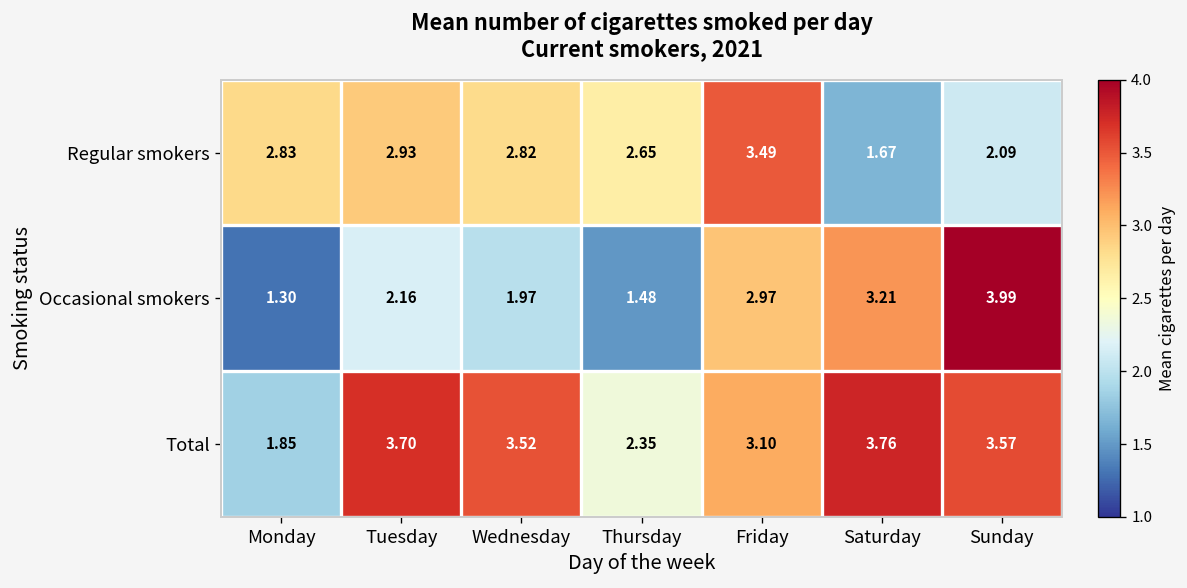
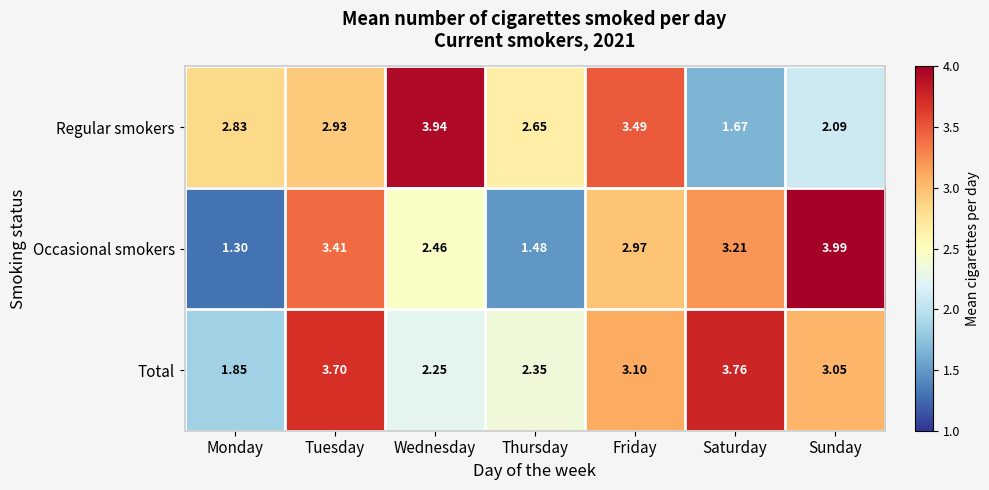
  {
    "Regular smokers": {
      "Monday": 2.83,
      "Tuesday": 2.93,
-     "Wednesday": 2.82,
+     "Wednesday": 3.94,
      "Thursday": 2.65,
      "Friday": 3.49,
      "Saturday": 1.67,
      "Sunday": 2.09
    },
    "Occasional smokers": {
      "Monday": 1.30,
-     "Tuesday": 2.16,
-     "Wednesday": 1.97,
+     "Tuesday": 3.41,
+     "Wednesday": 2.46,
      "Thursday": 1.48,
      "Friday": 2.97,
      "Saturday": 3.21,
      "Sunday": 3.99
    },
    "Total": {
      "Monday": 1.85,
      "Tuesday": 3.70,
-     "Wednesday": 3.52,
+     "Wednesday": 2.25,
      "Thursday": 2.35,
      "Friday": 3.10,
      "Saturday": 3.76,
-     "Sunday": 3.57
+     "Sunday": 3.05
    }
  }
